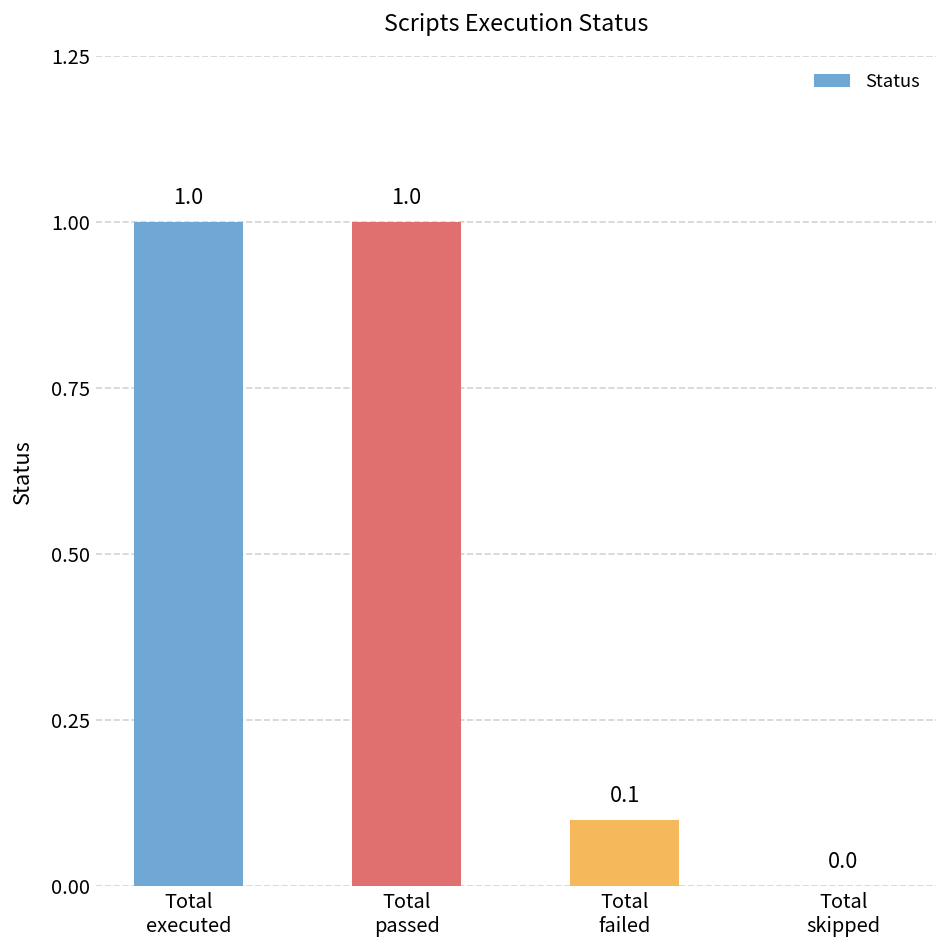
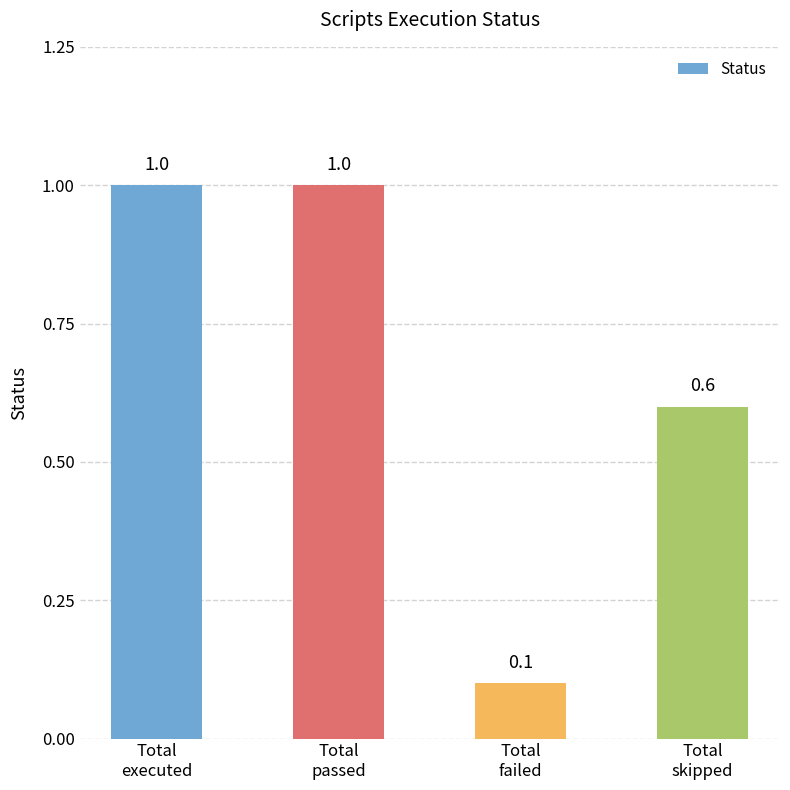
  {
    "Total executed": 1.0,
    "Total passed": 1.0,
    "Total failed": 0.1,
-   "Total skipped": 0.0
+   "Total skipped": 0.6
  }
